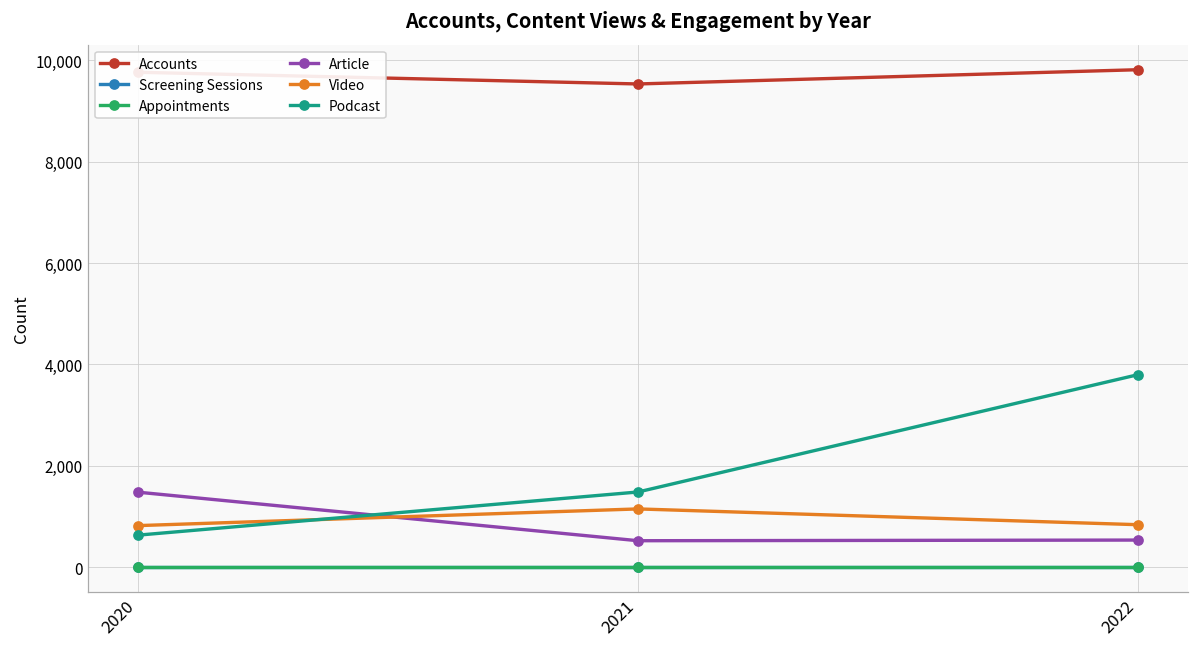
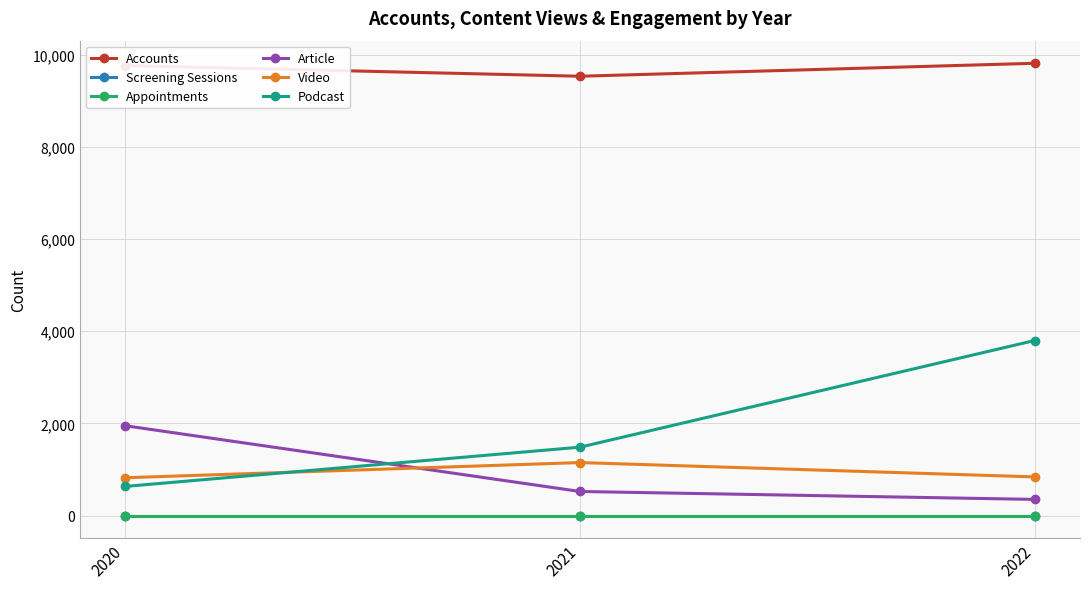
  {
    "Accounts": {
      "2021": "9,500",
      "2022": "9,800"
    },
    "Article": {
-     "2020": "1,500",
+     "2020": "1,900",
      "2021": "500",
-     "2022": "500"
+     "2022": "400"
    },
    "Video": {
      "2020": "800",
      "2021": "1,200",
      "2022": "800"
    }
  }
